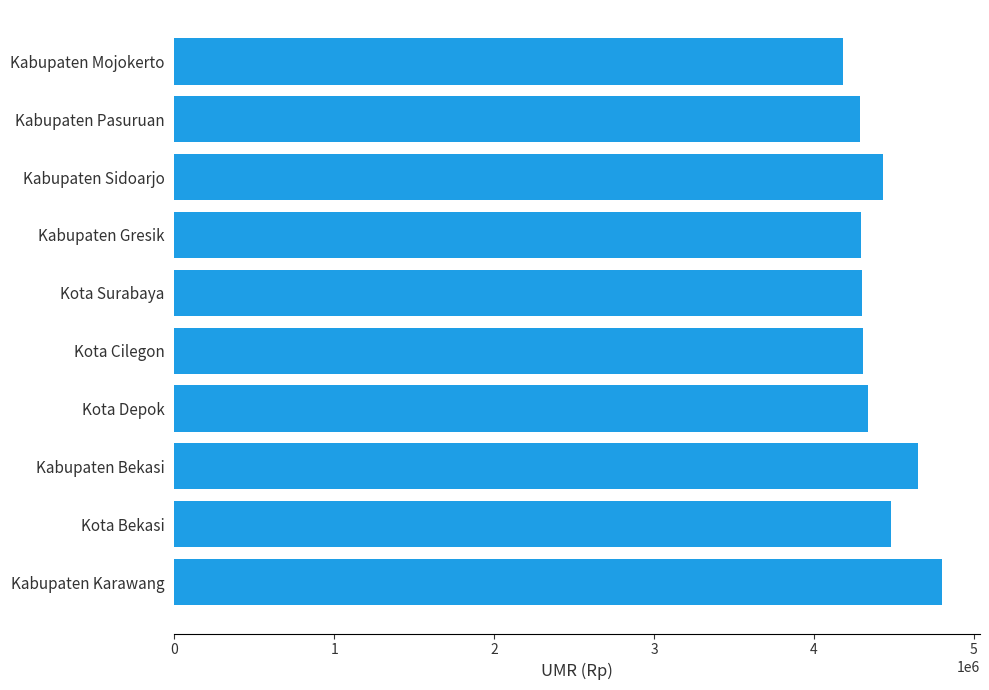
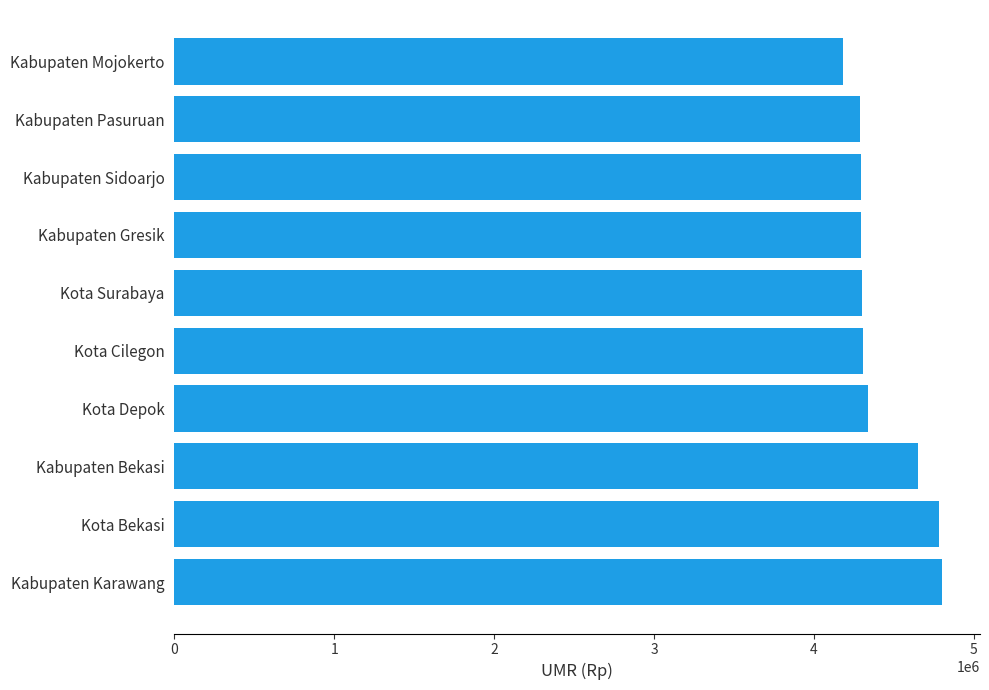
  {
    "Kabupaten Mojokerto": 4180000,
    "Kabupaten Pasuruan": 4290000,
-   "Kabupaten Sidoarjo": 4430000,
+   "Kabupaten Sidoarjo": 4290000,
    "Kabupaten Gresik": 4300000,
    "Kota Surabaya": 4300000,
    "Kota Cilegon": 4310000,
    "Kota Depok": 4340000,
    "Kabupaten Bekasi": 4650000,
-   "Kota Bekasi": 4480000,
+   "Kota Bekasi": 4780000,
    "Kabupaten Karawang": 4800000
  }
